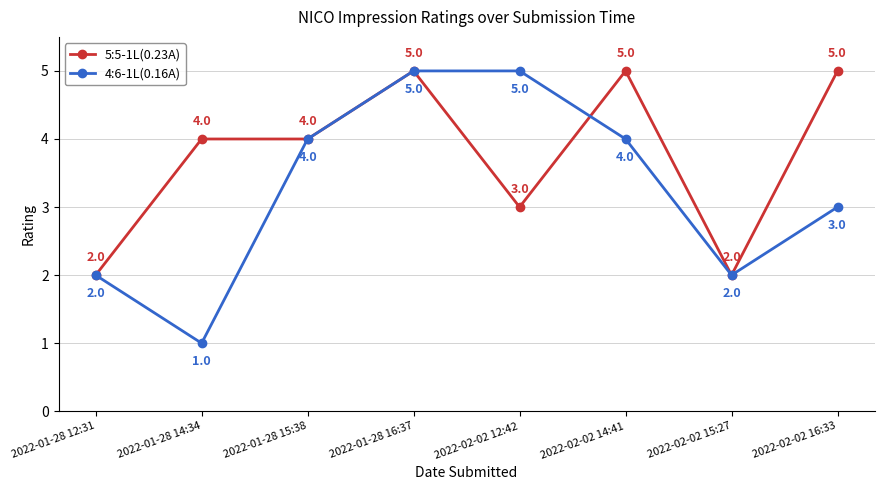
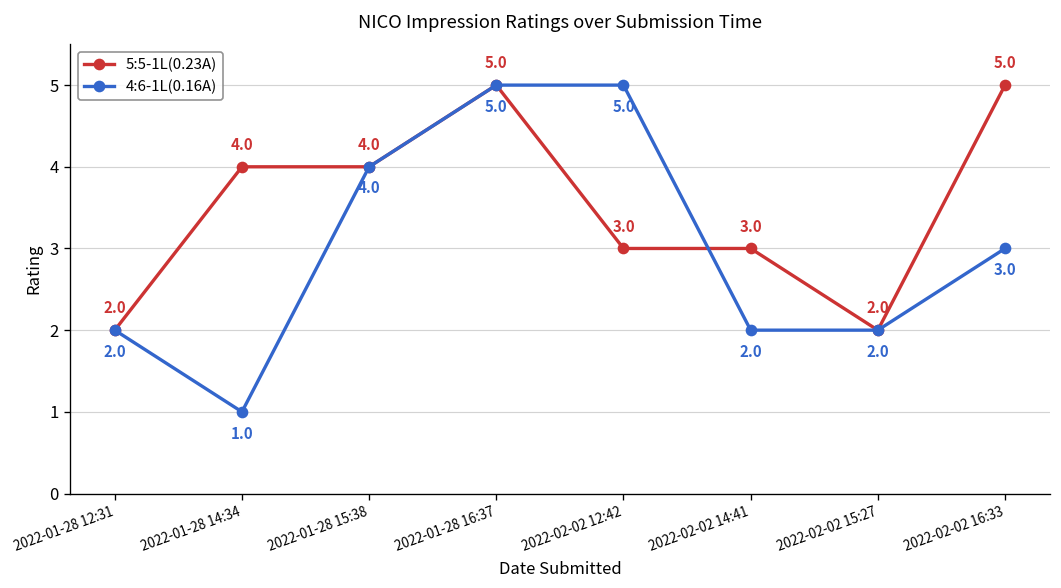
  {
    "5:5-1L(0.23A)": {
      "2022-01-28 14:34": 4.0,
      "2022-02-02 12:42": 3.0,
-     "2022-02-02 14:41": 5.0,
+     "2022-02-02 14:41": 3.0,
      "2022-02-02 16:33": 5.0
    },
    "4:6-1L(0.16A)": {
      "2022-01-28 14:34": 1.0,
      "2022-02-02 12:42": 5.0,
-     "2022-02-02 14:41": 4.0,
+     "2022-02-02 14:41": 2.0,
      "2022-02-02 16:33": 3.0
    }
  }
